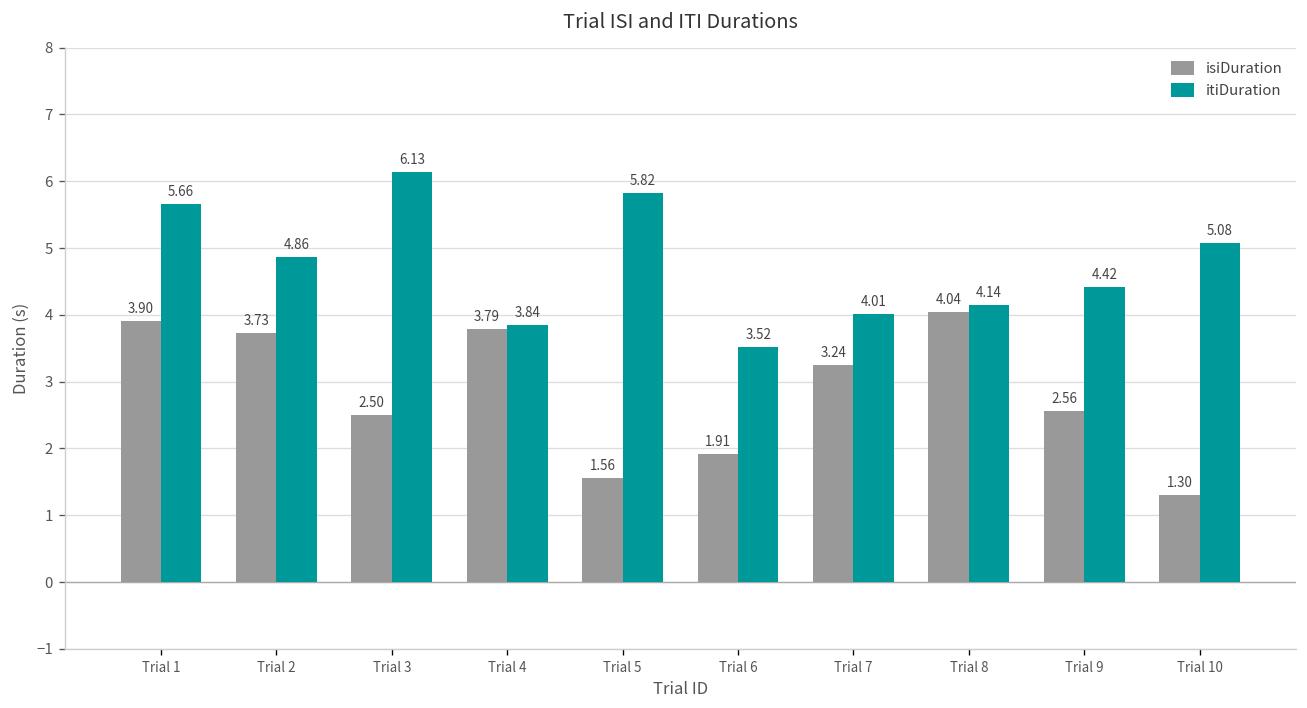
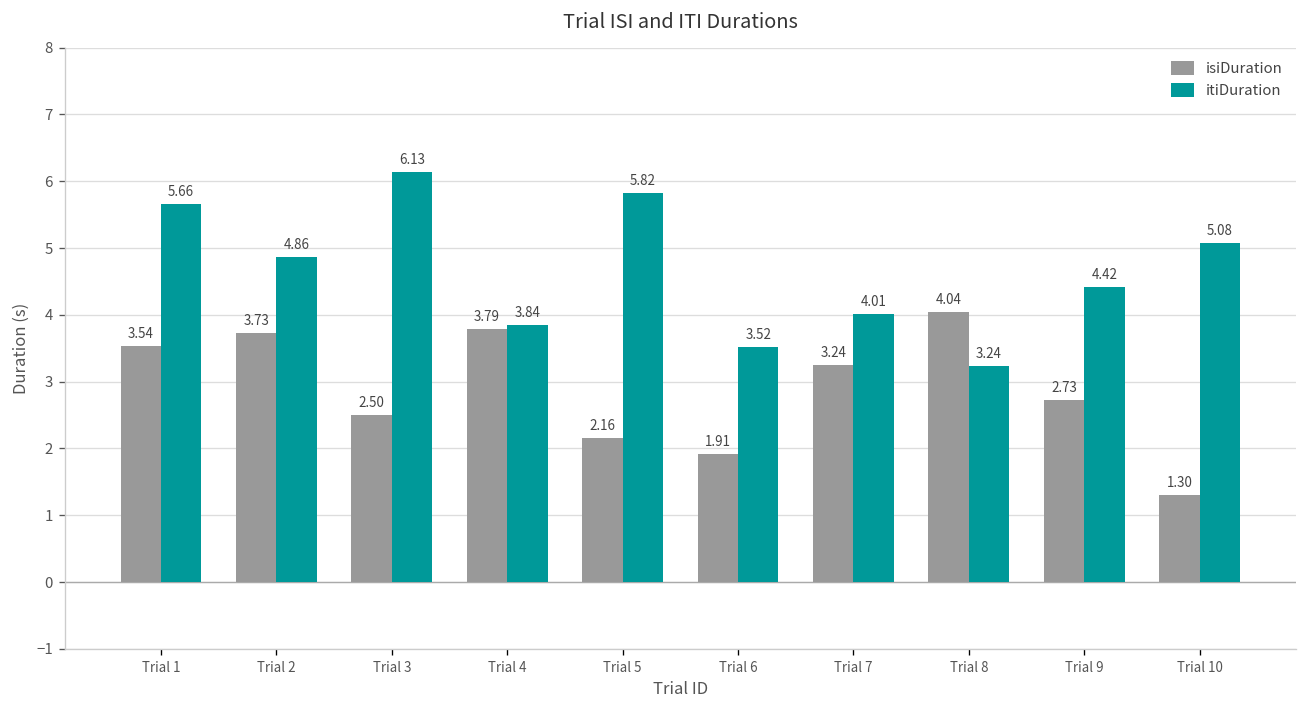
  {
    "isiDuration": {
-     "Trial 1": 3.90,
+     "Trial 1": 3.54,
      "Trial 2": 3.73,
      "Trial 3": 2.50,
      "Trial 4": 3.79,
-     "Trial 5": 1.56,
+     "Trial 5": 2.16,
      "Trial 6": 1.91,
      "Trial 7": 3.24,
      "Trial 8": 4.04,
-     "Trial 9": 2.56,
+     "Trial 9": 2.73,
      "Trial 10": 1.30
    },
    "itiDuration": {
      "Trial 1": 5.66,
      "Trial 2": 4.86,
      "Trial 3": 6.13,
      "Trial 4": 3.84,
      "Trial 5": 5.82,
      "Trial 6": 3.52,
      "Trial 7": 4.01,
-     "Trial 8": 4.14,
+     "Trial 8": 3.24,
      "Trial 9": 4.42,
      "Trial 10": 5.08
    }
  }
